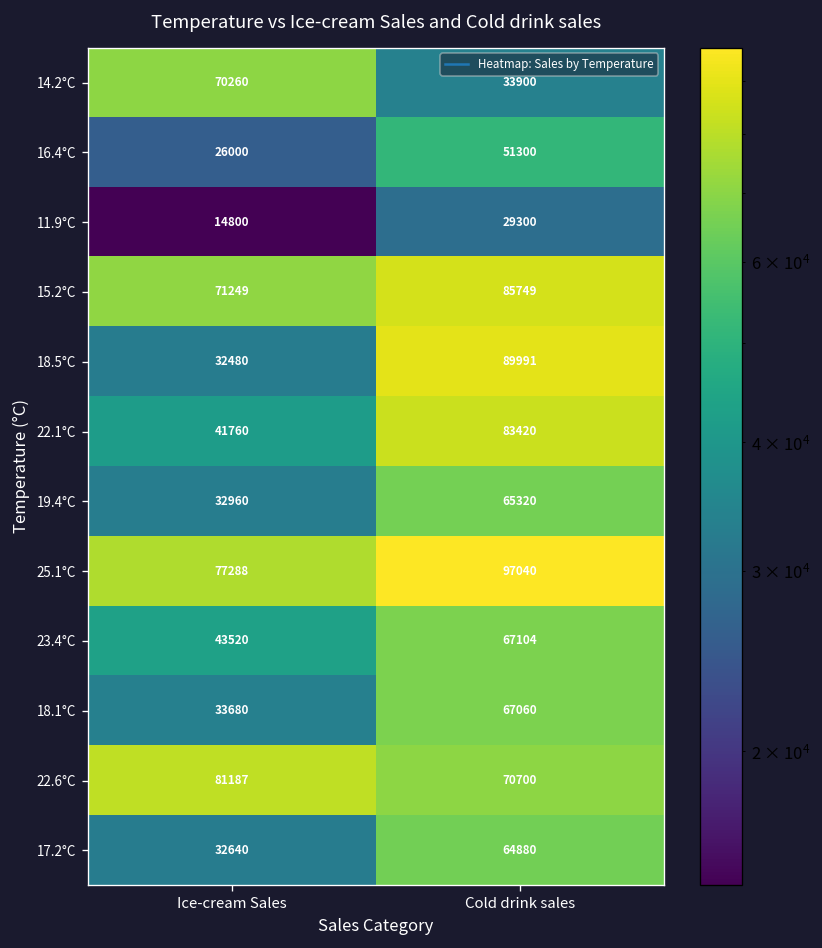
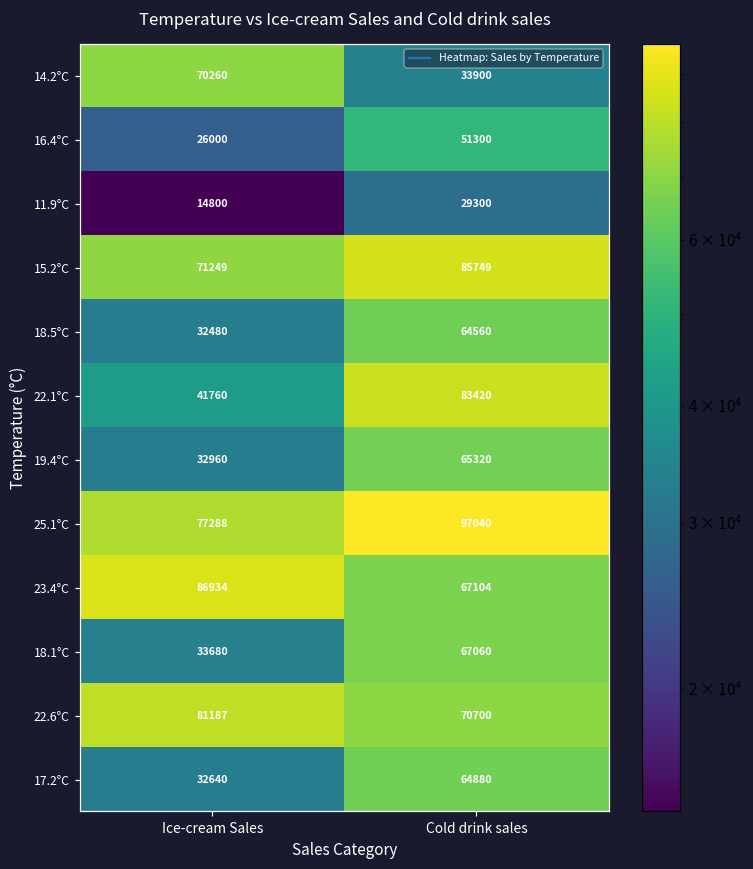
  {
    "14.2°C": {
      "Ice-cream Sales": 70260,
      "Cold drink sales": 33900
    },
    "16.4°C": {
      "Ice-cream Sales": 26000,
      "Cold drink sales": 51300
    },
    "11.9°C": {
      "Ice-cream Sales": 14800,
      "Cold drink sales": 29300
    },
    "15.2°C": {
      "Ice-cream Sales": 71249,
      "Cold drink sales": 85749
    },
    "18.5°C": {
      "Ice-cream Sales": 32480,
-     "Cold drink sales": 89991
+     "Cold drink sales": 64560
    },
    "22.1°C": {
      "Ice-cream Sales": 41760,
      "Cold drink sales": 83420
    },
    "19.4°C": {
      "Ice-cream Sales": 32960,
      "Cold drink sales": 65320
    },
    "25.1°C": {
      "Ice-cream Sales": 77288,
      "Cold drink sales": 97040
    },
    "23.4°C": {
-     "Ice-cream Sales": 43520,
+     "Ice-cream Sales": 86934,
      "Cold drink sales": 67104
    },
    "18.1°C": {
      "Ice-cream Sales": 33680,
      "Cold drink sales": 67060
    },
    "22.6°C": {
      "Ice-cream Sales": 81187,
      "Cold drink sales": 70700
    },
    "17.2°C": {
      "Ice-cream Sales": 32640,
      "Cold drink sales": 64880
    }
  }
